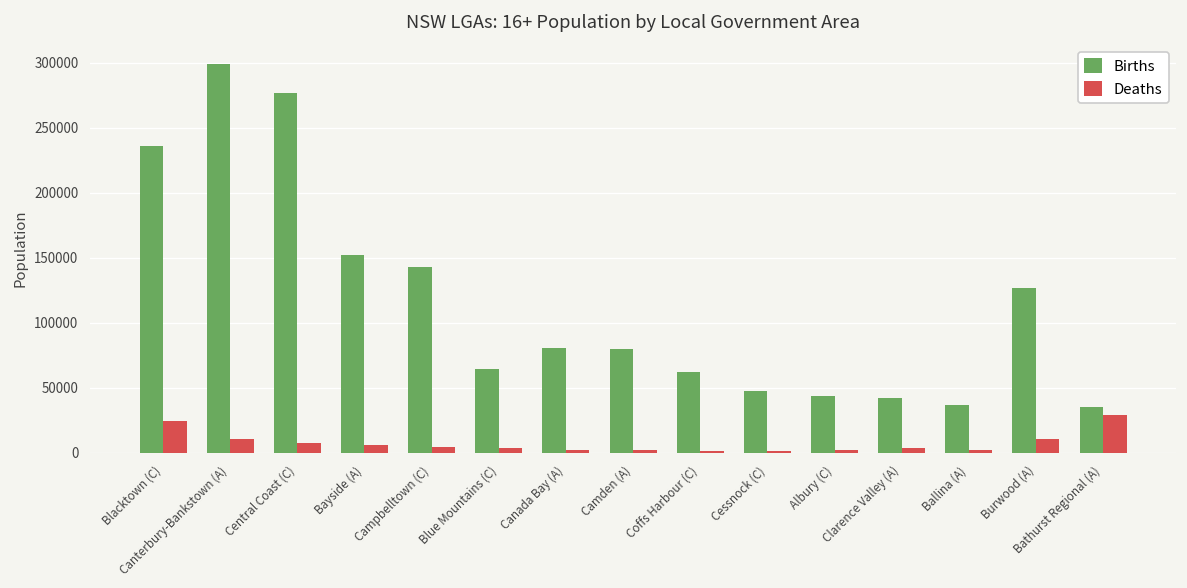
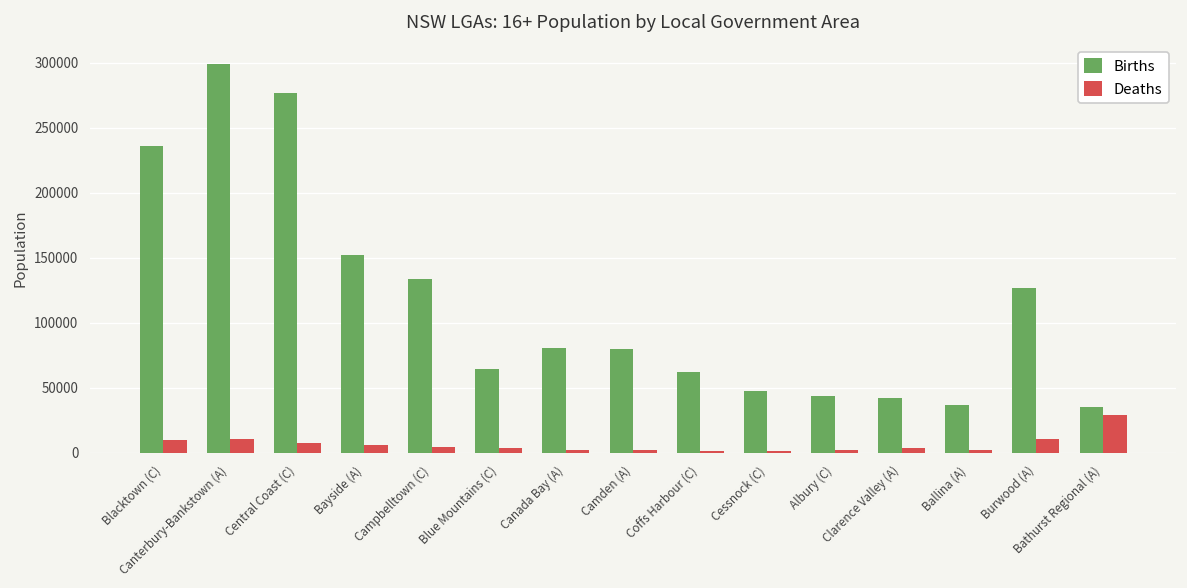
  {
    "Births": {
      "Blacktown (C)": 236000,
      "Canterbury-Bankstown (A)": 299000,
      "Central Coast (C)": 277000,
      "Bayside (A)": 152000,
-     "Campbelltown (C)": 143000,
+     "Campbelltown (C)": 133000,
      "Blue Mountains (C)": 64000,
      "Canada Bay (A)": 80000,
      "Camden (A)": 80000,
      "Coffs Harbour (C)": 62000,
      "Cessnock (C)": 48000,
      "Albury (C)": 44000,
      "Clarence Valley (A)": 42000,
      "Ballina (A)": 37000,
      "Burwood (A)": 127000,
      "Bathurst Regional (A)": 35000
    },
    "Deaths": {
-     "Blacktown (C)": 24000,
+     "Blacktown (C)": 10000,
      "Canterbury-Bankstown (A)": 11000,
      "Central Coast (C)": 7000,
      "Bayside (A)": 6000,
      "Campbelltown (C)": 5000,
      "Blue Mountains (C)": 3000,
      "Clarence Valley (A)": 3000,
      "Burwood (A)": 11000,
      "Bathurst Regional (A)": 29000
    }
  }
